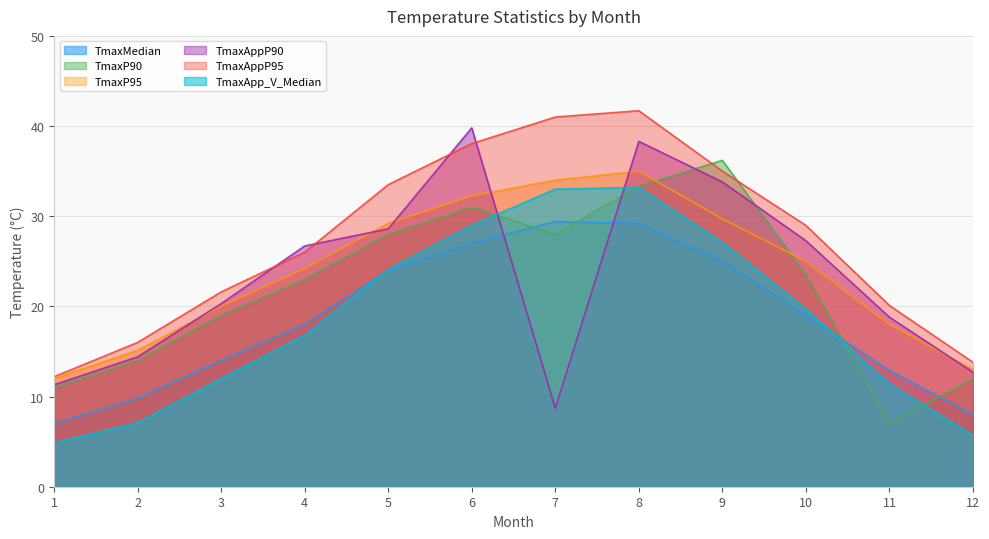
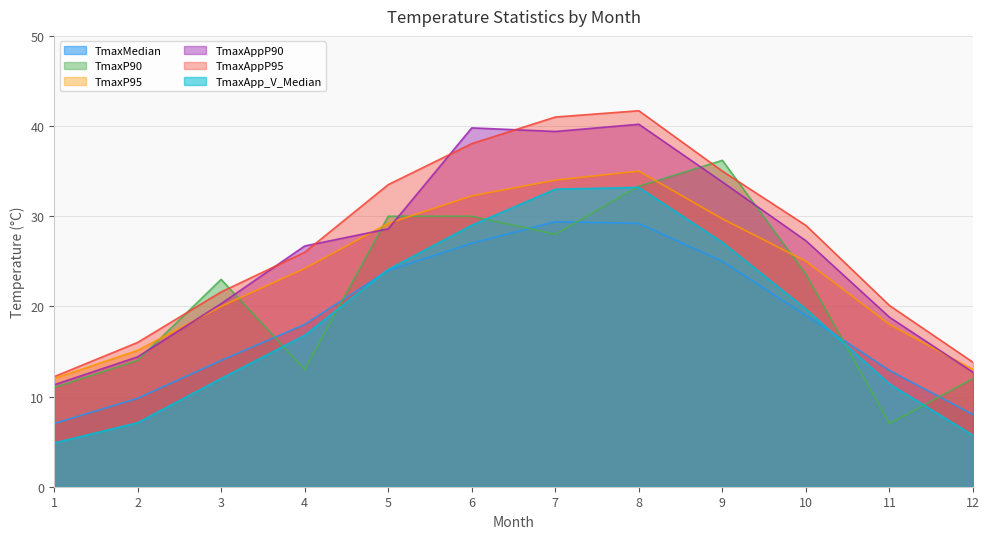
  {
    "TmaxP90": {
      "1": 11,
      "2": 14,
-     "3": 19,
-     "4": 23,
-     "5": 28,
-     "6": 31,
+     "3": 23,
+     "4": 13,
+     "5": 30,
+     "6": 30,
      "7": 28,
      "9": 36,
      "10": 24,
      "11": 7,
      "12": 12
    },
    "TmaxAppP90": {
      "1": 11,
      "2": 14,
      "3": 20,
      "4": 27,
      "5": 29,
      "6": 40,
-     "7": 9,
-     "8": 38,
+     "7": 39,
+     "8": 40,
      "9": 34,
      "10": 27,
      "11": 19,
      "12": 13
    }
  }
